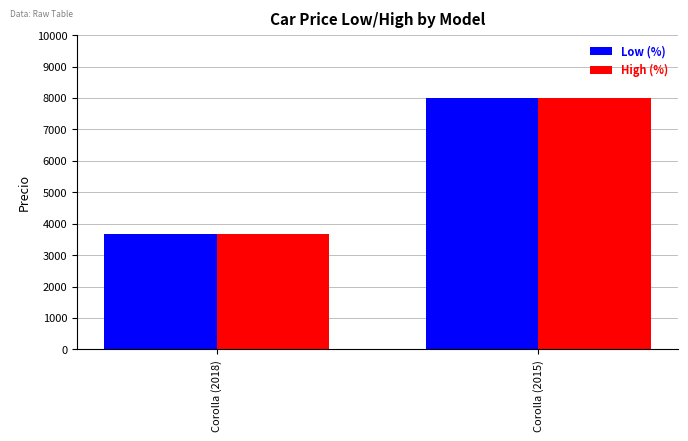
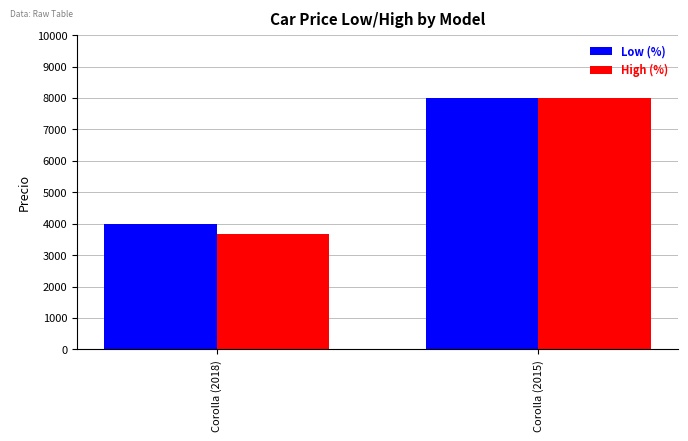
  {
    "Low (%)": {
-     "Corolla (2018)": 3700,
+     "Corolla (2018)": 4000,
      "Corolla (2015)": 8000
    },
    "High (%)": {
      "Corolla (2018)": 3700,
      "Corolla (2015)": 8000
    }
  }
